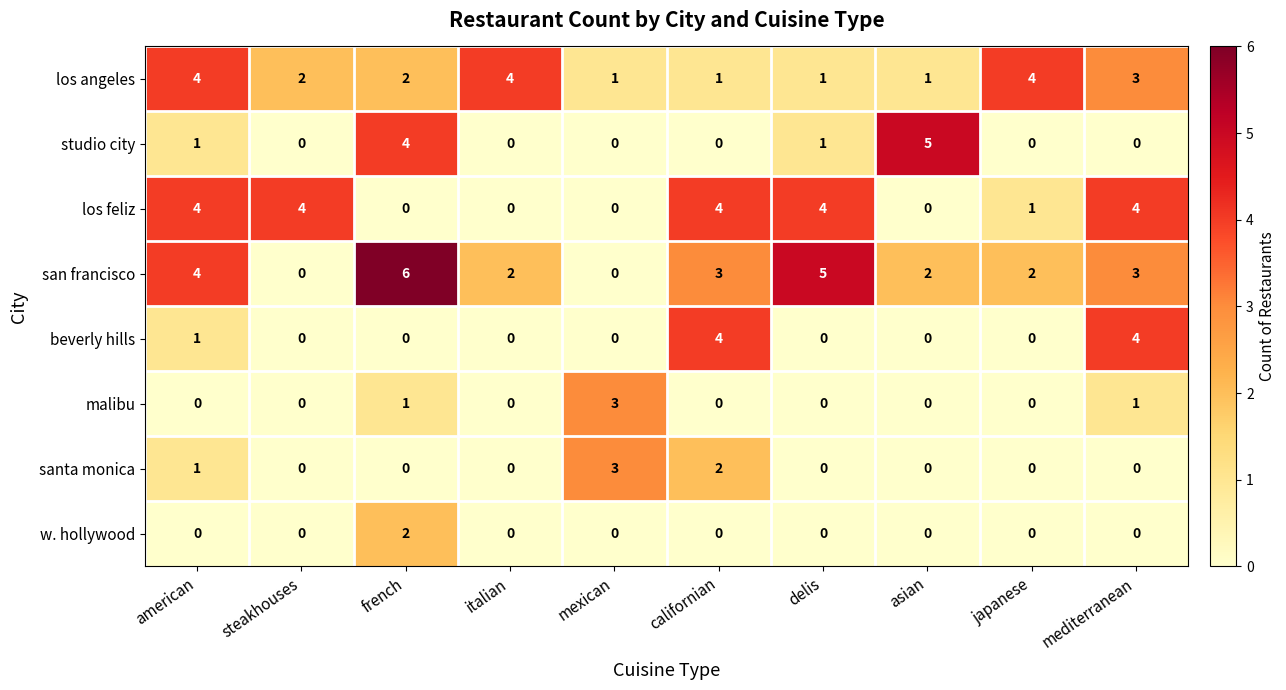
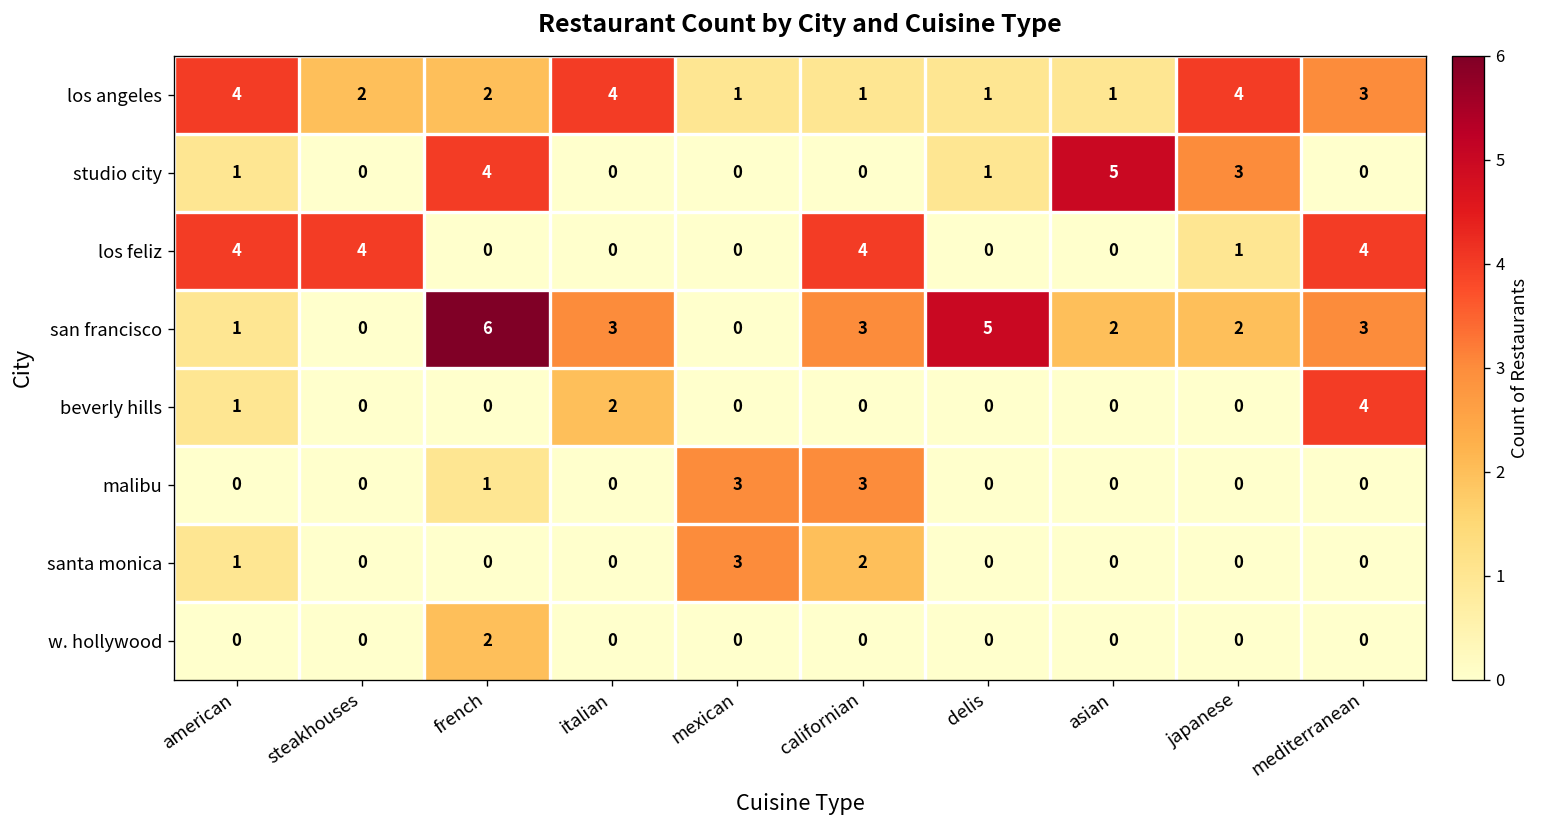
  {
    "los angeles": {
      "american": 4,
      "steakhouses": 2,
      "french": 2,
      "italian": 4,
      "mexican": 1,
      "californian": 1,
      "delis": 1,
      "asian": 1,
      "japanese": 4,
      "mediterranean": 3
    },
    "studio city": {
      "american": 1,
      "steakhouses": 0,
      "french": 4,
      "italian": 0,
      "mexican": 0,
      "californian": 0,
      "delis": 1,
      "asian": 5,
-     "japanese": 0,
+     "japanese": 3,
      "mediterranean": 0
    },
    "los feliz": {
      "american": 4,
      "steakhouses": 4,
      "french": 0,
      "italian": 0,
      "mexican": 0,
      "californian": 4,
-     "delis": 4,
+     "delis": 0,
      "asian": 0,
      "japanese": 1,
      "mediterranean": 4
    },
    "san francisco": {
-     "american": 4,
+     "american": 1,
      "steakhouses": 0,
      "french": 6,
-     "italian": 2,
+     "italian": 3,
      "mexican": 0,
      "californian": 3,
      "delis": 5,
      "asian": 2,
      "japanese": 2,
      "mediterranean": 3
    },
    "beverly hills": {
      "american": 1,
      "steakhouses": 0,
      "french": 0,
-     "italian": 0,
+     "italian": 2,
      "mexican": 0,
-     "californian": 4,
+     "californian": 0,
      "delis": 0,
      "asian": 0,
      "japanese": 0,
      "mediterranean": 4
    },
    "malibu": {
      "american": 0,
      "steakhouses": 0,
      "french": 1,
      "italian": 0,
      "mexican": 3,
-     "californian": 0,
+     "californian": 3,
      "delis": 0,
      "asian": 0,
      "japanese": 0,
-     "mediterranean": 1
+     "mediterranean": 0
    },
    "santa monica": {
      "american": 1,
      "steakhouses": 0,
      "french": 0,
      "italian": 0,
      "mexican": 3,
      "californian": 2,
      "delis": 0,
      "asian": 0,
      "japanese": 0,
      "mediterranean": 0
    },
    "w. hollywood": {
      "american": 0,
      "steakhouses": 0,
      "french": 2,
      "italian": 0,
      "mexican": 0,
      "californian": 0,
      "delis": 0,
      "asian": 0,
      "japanese": 0,
      "mediterranean": 0
    }
  }
